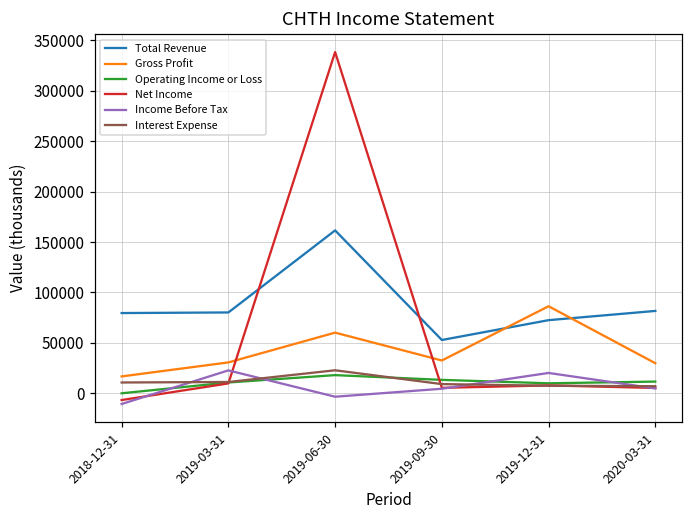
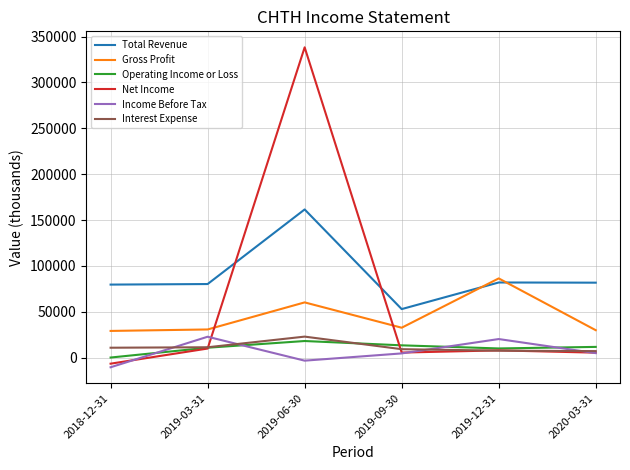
  {
    "Total Revenue": {
      "2018-12-31": 80000,
      "2019-03-31": 80000,
      "2019-06-30": 160000,
      "2019-09-30": 50000,
-     "2019-12-31": 70000,
+     "2019-12-31": 80000,
      "2020-03-31": 80000
    },
    "Gross Profit": {
-     "2018-12-31": 20000,
+     "2018-12-31": 30000,
      "2019-03-31": 30000,
      "2019-06-30": 60000,
      "2019-09-30": 30000,
      "2019-12-31": 90000,
      "2020-03-31": 30000
    },
    "Operating Income or Loss": {
      "2018-12-31": 0,
      "2019-06-30": 20000,
      "2019-09-30": 10000,
      "2020-03-31": 10000
    },
    "Net Income": {
      "2018-12-31": -10000,
      "2019-06-30": 340000
    },
    "Income Before Tax": {
      "2018-12-31": -10000,
      "2019-03-31": 20000,
      "2019-06-30": 0,
      "2019-12-31": 20000
    },
    "Interest Expense": {
      "2018-12-31": 10000,
      "2019-06-30": 20000,
      "2019-09-30": 10000
    }
  }
